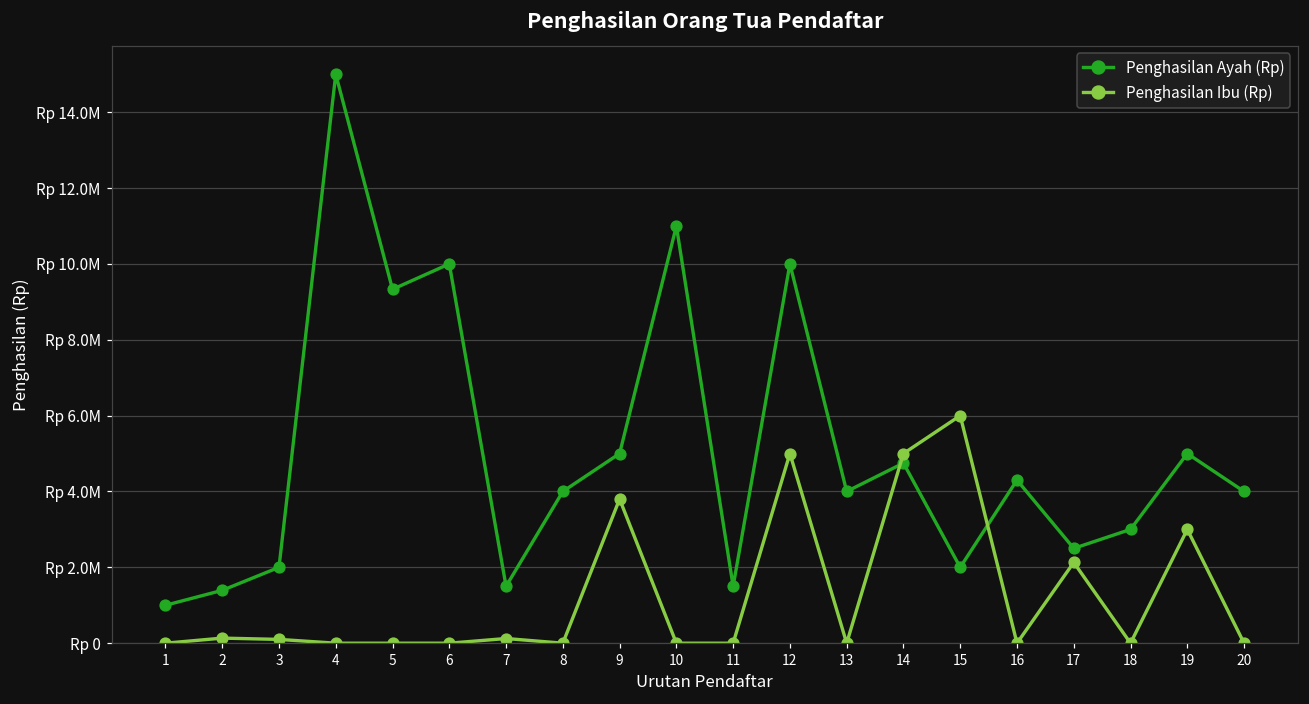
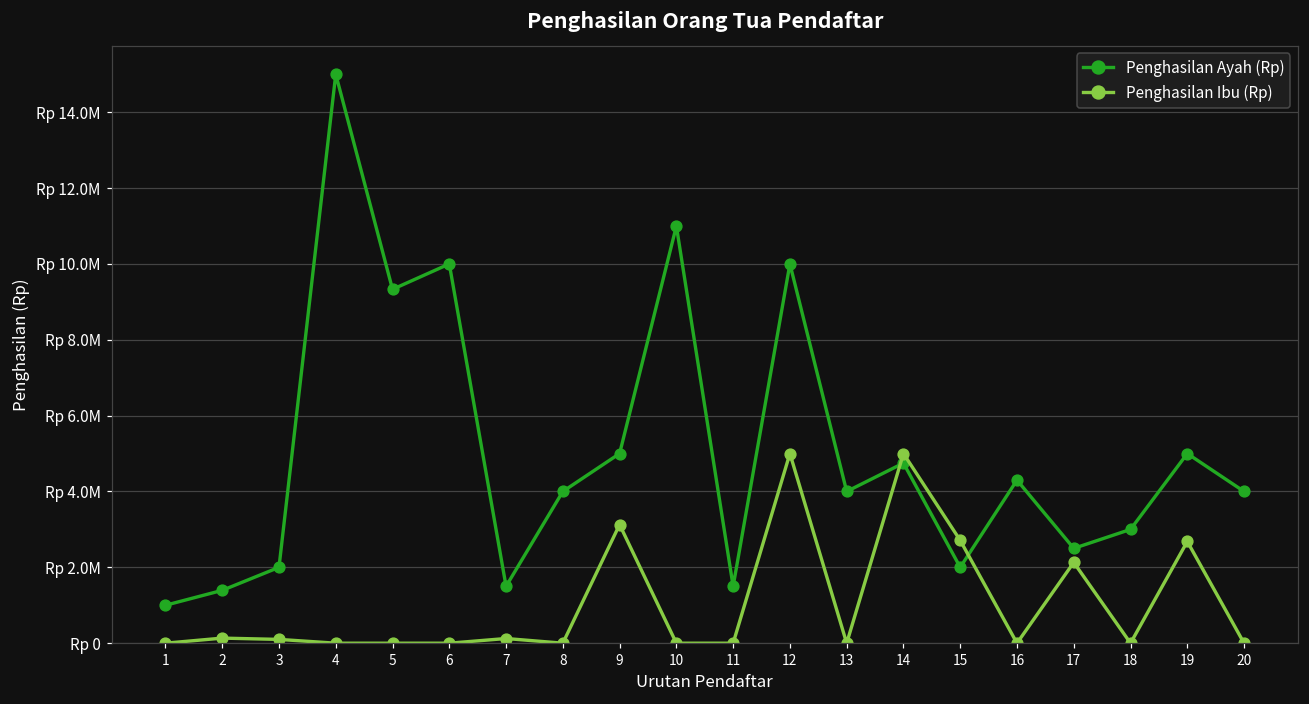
  {
    "Penghasilan Ayah (Rp)": {
      "1": "Rp 1000000",
      "2": "Rp 1400000",
      "3": "Rp 2000000",
      "4": "Rp 15000000",
      "5": "Rp 9300000",
      "6": "Rp 10000000",
      "7": "Rp 1500000",
      "8": "Rp 4000000",
      "9": "Rp 5000000",
      "10": "Rp 11000000",
      "11": "Rp 1500000",
      "12": "Rp 10000000",
      "13": "Rp 4000000",
      "14": "Rp 4700000",
      "15": "Rp 2000000",
      "16": "Rp 4300000",
      "17": "Rp 2500000",
      "18": "Rp 3000000",
      "19": "Rp 5000000",
      "20": "Rp 4000000"
    },
    "Penghasilan Ibu (Rp)": {
      "1": "Rp 0",
      "2": "Rp 100000",
      "3": "Rp 100000",
      "4": "Rp 0",
      "5": "Rp 0",
      "6": "Rp 0",
      "7": "Rp 100000",
      "8": "Rp 0",
-     "9": "Rp 3800000",
+     "9": "Rp 3100000",
      "10": "Rp 0",
      "11": "Rp 0",
      "12": "Rp 5000000",
      "13": "Rp 0",
      "14": "Rp 5000000",
-     "15": "Rp 6000000",
+     "15": "Rp 2700000",
      "16": "Rp 0",
      "17": "Rp 2100000",
      "18": "Rp 0",
-     "19": "Rp 3000000",
+     "19": "Rp 2700000",
      "20": "Rp 0"
    }
  }
